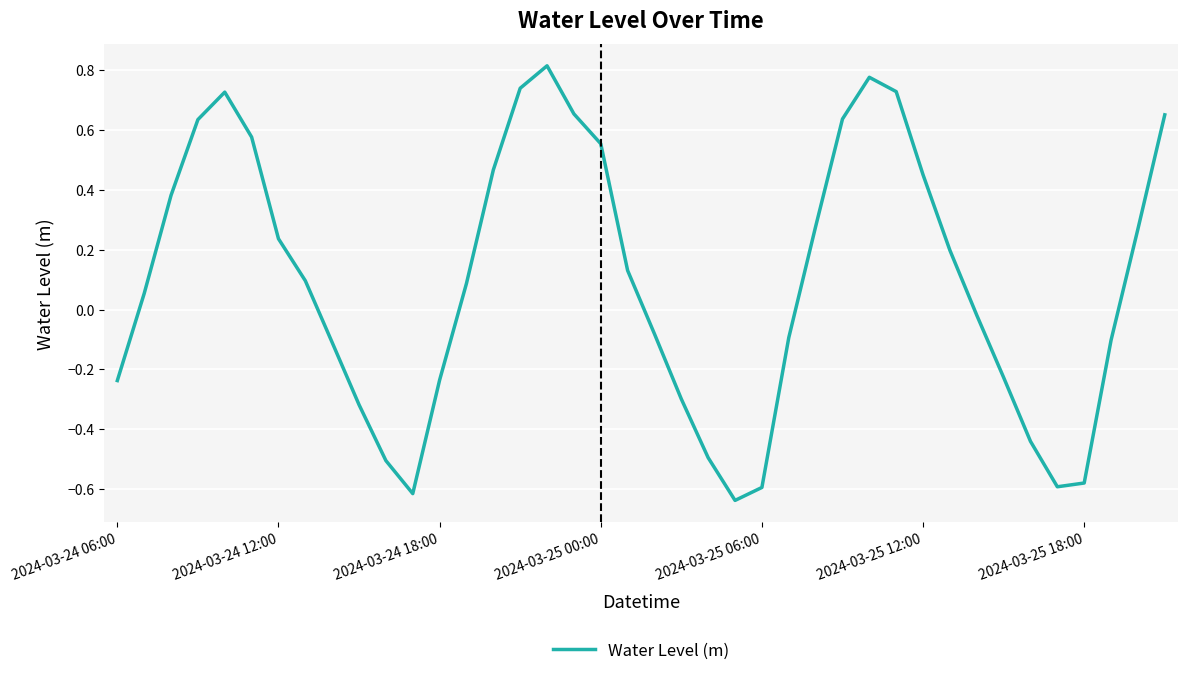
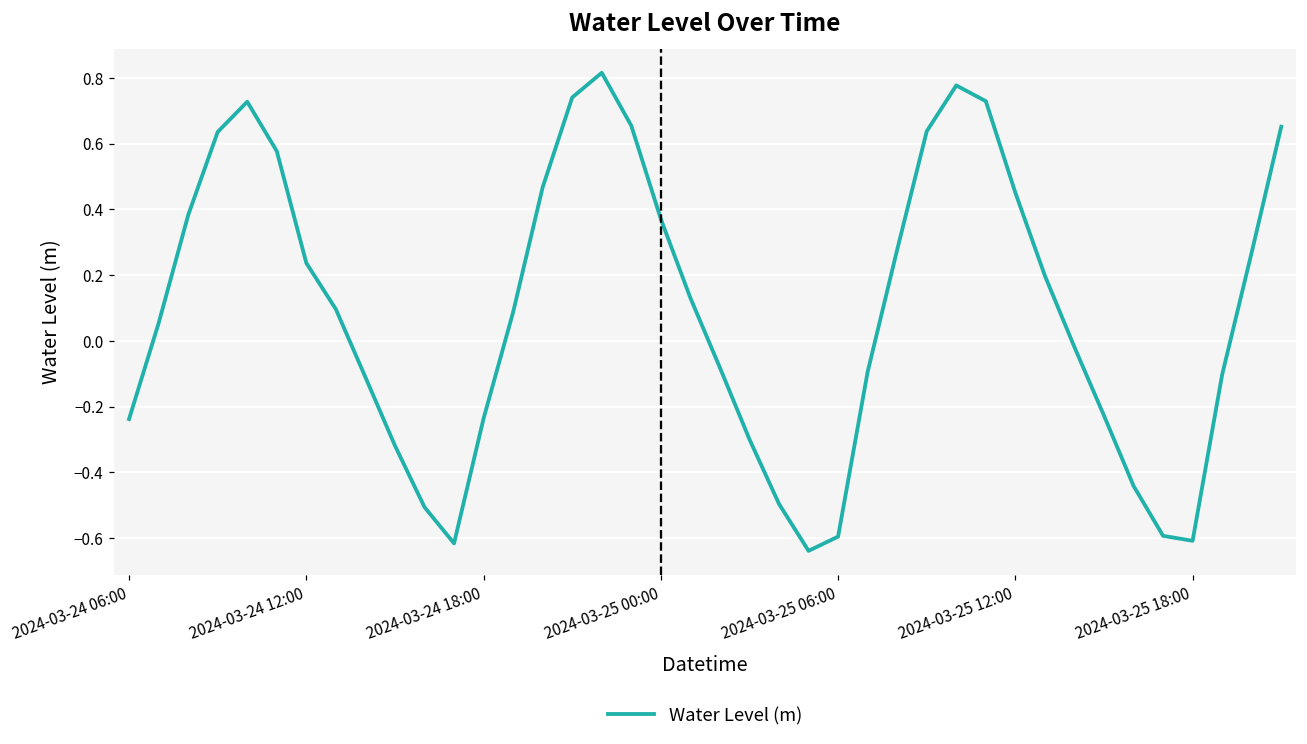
  {
    "2024-03-24 06:00": -0.24,
    "2024-03-24 12:00": 0.24,
    "2024-03-24 18:00": -0.24,
-   "2024-03-25 00:00": 0.55,
+   "2024-03-25 00:00": 0.37,
    "2024-03-25 06:00": -0.60,
    "2024-03-25 12:00": 0.45,
-   "2024-03-25 18:00": -0.58
+   "2024-03-25 18:00": -0.61
  }
